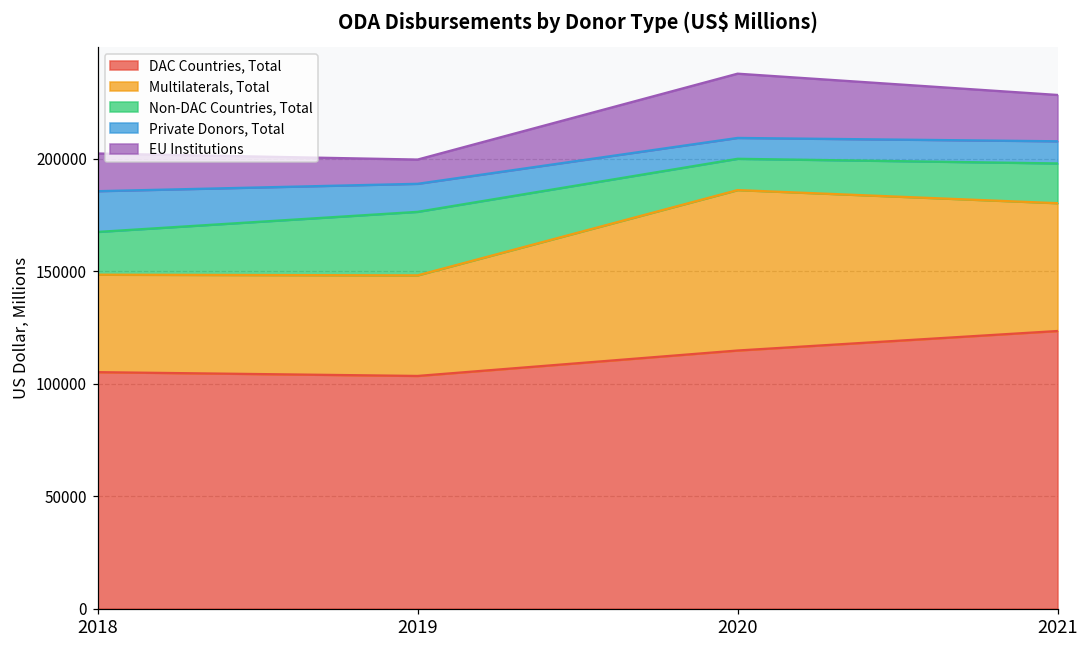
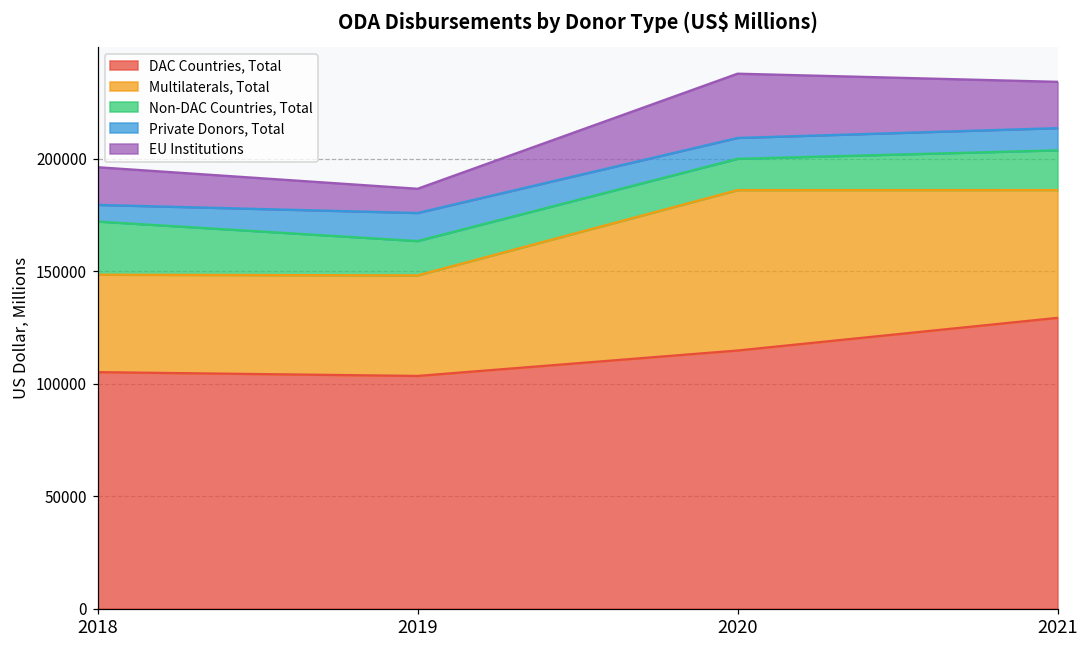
  {
    "DAC Countries, Total": {
      "2018": 105000,
      "2019": 103000,
      "2020": 115000,
-     "2021": 123000
+     "2021": 129000
    },
    "Multilaterals, Total": {
      "2018": 43000,
      "2019": 45000,
      "2020": 71000,
      "2021": 57000
    },
    "Non-DAC Countries, Total": {
-     "2018": 19000,
-     "2019": 28000,
+     "2018": 24000,
+     "2019": 15000,
      "2020": 14000,
      "2021": 18000
    },
    "Private Donors, Total": {
-     "2018": 18000,
+     "2018": 7000,
      "2019": 12000,
      "2020": 9000,
      "2021": 10000
    },
    "EU Institutions": {
      "2018": 17000,
      "2019": 11000,
      "2020": 29000,
      "2021": 21000
    }
  }
